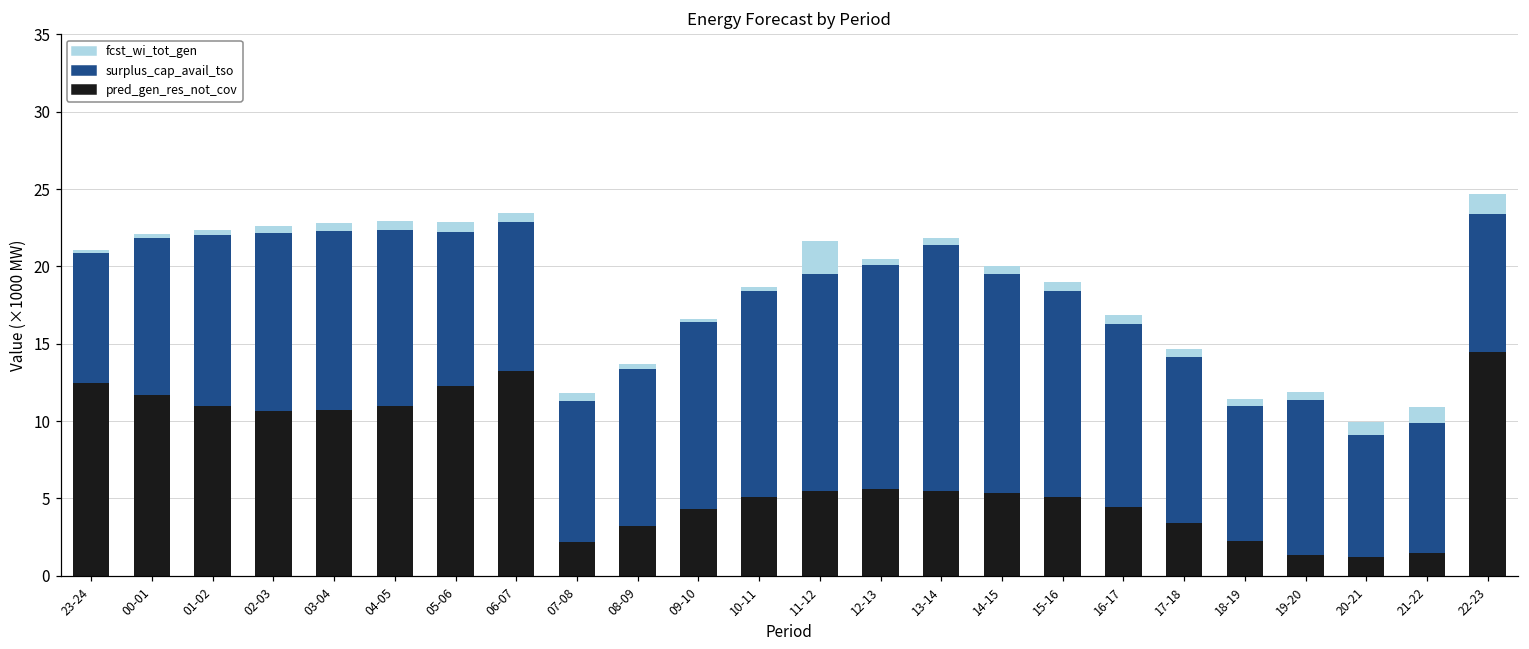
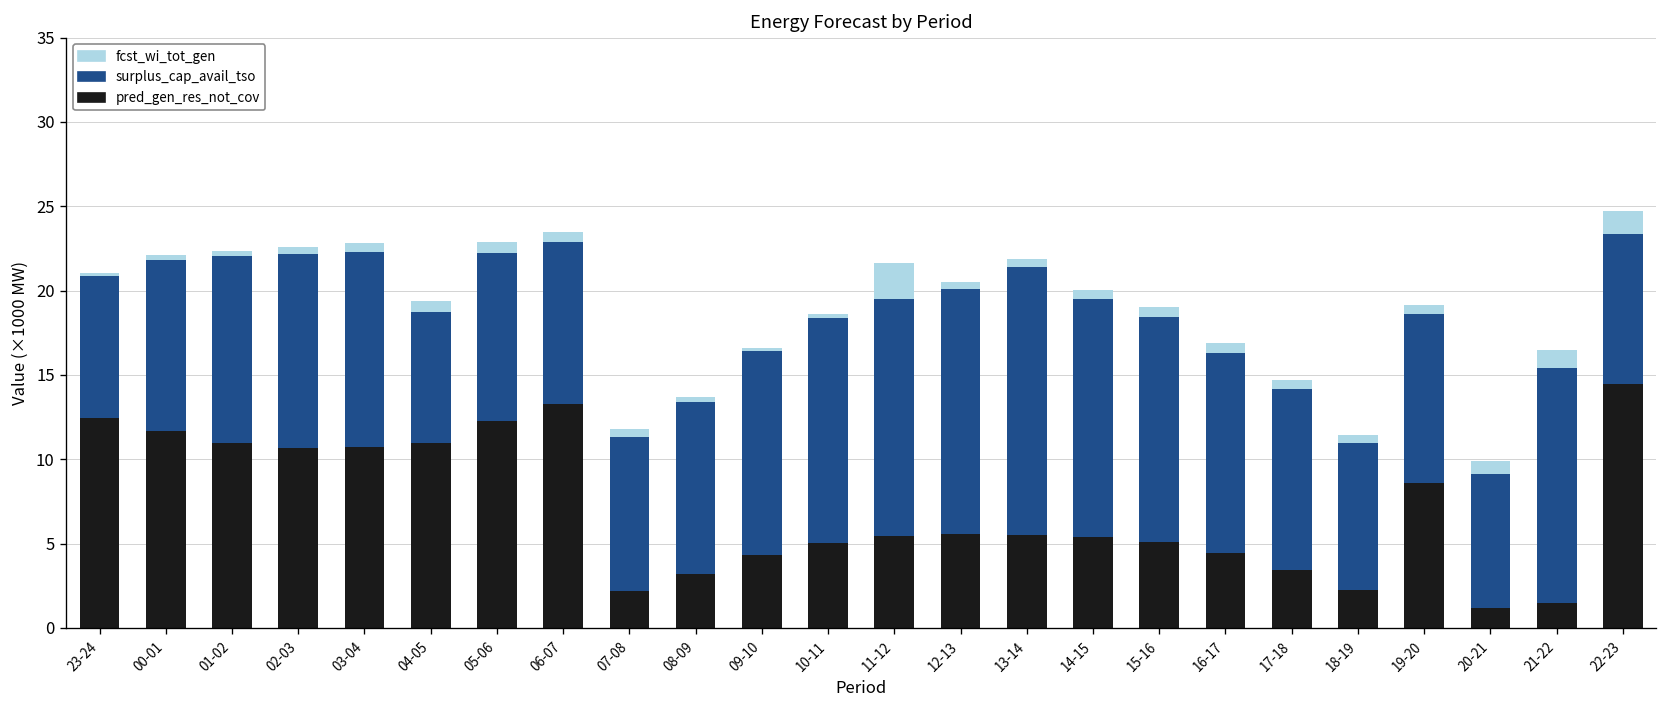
  {
    "pred_gen_res_not_cov": {
      "23-24": 12.4,
      "00-01": 11.7,
      "01-02": 11.0,
      "02-03": 10.7,
      "03-04": 10.7,
      "04-05": 11.0,
      "05-06": 12.3,
      "06-07": 13.3,
      "07-08": 2.2,
      "08-09": 3.2,
      "09-10": 4.3,
      "10-11": 5.1,
      "11-12": 5.4,
      "12-13": 5.6,
      "13-14": 5.5,
      "14-15": 5.4,
      "15-16": 5.1,
      "16-17": 4.4,
      "17-18": 3.4,
      "18-19": 2.3,
-     "19-20": 1.3,
+     "19-20": 8.6,
      "20-21": 1.2,
      "21-22": 1.5,
      "22-23": 14.5
    },
    "surplus_cap_avail_tso": {
      "23-24": 8.4,
      "00-01": 10.2,
      "01-02": 11.0,
      "02-03": 11.5,
      "03-04": 11.6,
-     "04-05": 11.3,
+     "04-05": 7.8,
      "05-06": 10.0,
      "06-07": 9.6,
      "07-08": 9.2,
      "08-09": 10.2,
      "09-10": 12.1,
      "10-11": 13.3,
      "11-12": 14.1,
      "12-13": 14.5,
      "13-14": 15.9,
      "14-15": 14.1,
      "15-16": 13.3,
      "16-17": 11.9,
      "17-18": 10.7,
      "18-19": 8.7,
      "19-20": 10.0,
      "20-21": 7.9,
-     "21-22": 8.4,
+     "21-22": 13.9,
      "22-23": 8.9
    },
    "fcst_wi_tot_gen": {
      "23-24": 0.2,
      "00-01": 0.3,
      "01-02": 0.3,
      "02-03": 0.4,
      "03-04": 0.5,
      "04-05": 0.6,
      "05-06": 0.6,
      "06-07": 0.6,
      "07-08": 0.5,
      "08-09": 0.3,
      "09-10": 0.2,
      "10-11": 0.2,
      "11-12": 2.1,
      "12-13": 0.4,
      "13-14": 0.5,
      "14-15": 0.5,
      "15-16": 0.6,
      "16-17": 0.6,
      "17-18": 0.5,
      "18-19": 0.5,
      "19-20": 0.5,
      "20-21": 0.8,
      "21-22": 1.1,
      "22-23": 1.3
    }
  }
